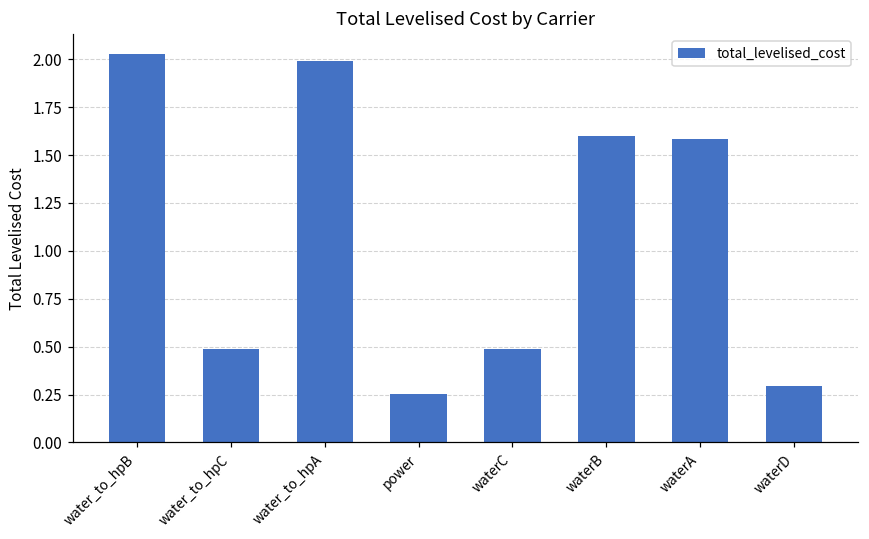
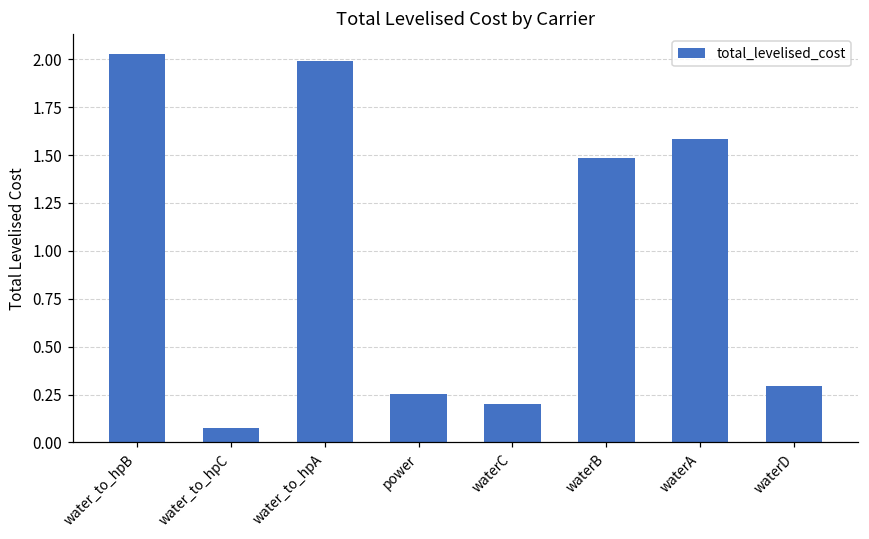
  {
    "water_to_hpB": 2.03,
-   "water_to_hpC": 0.49,
+   "water_to_hpC": 0.07,
    "water_to_hpA": 1.99,
    "power": 0.25,
-   "waterC": 0.49,
-   "waterB": 1.60,
+   "waterC": 0.20,
+   "waterB": 1.49,
    "waterA": 1.58,
    "waterD": 0.30
  }
